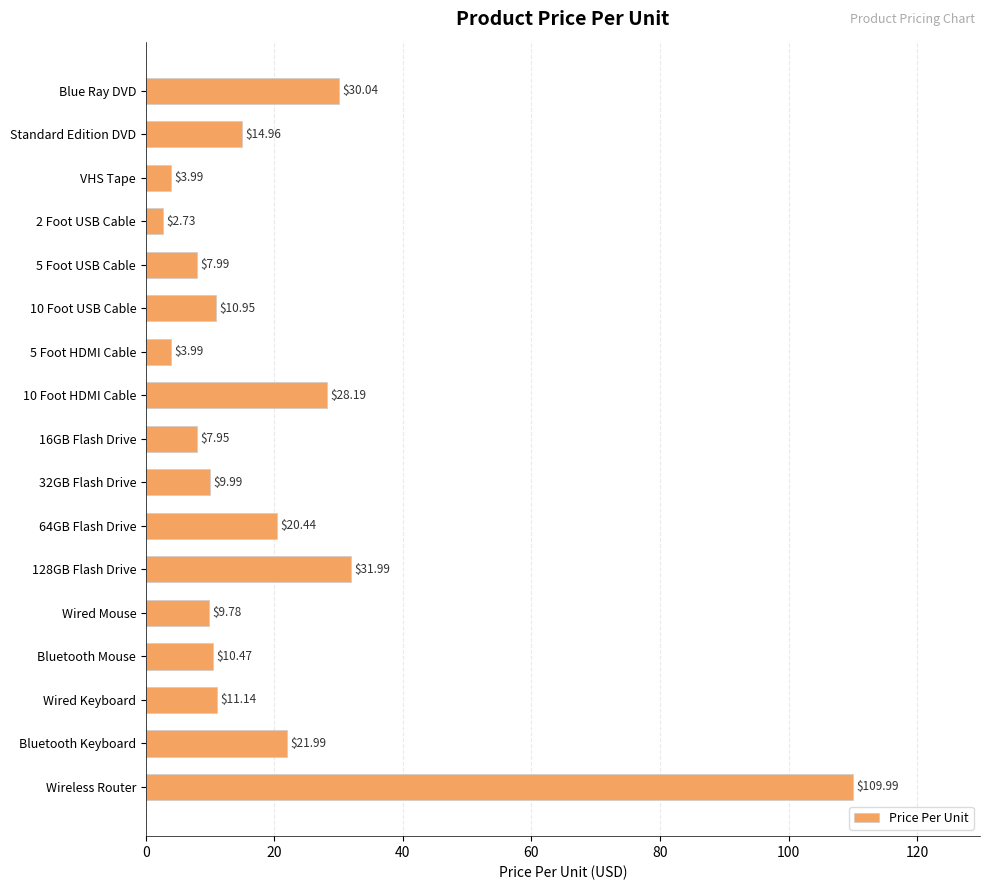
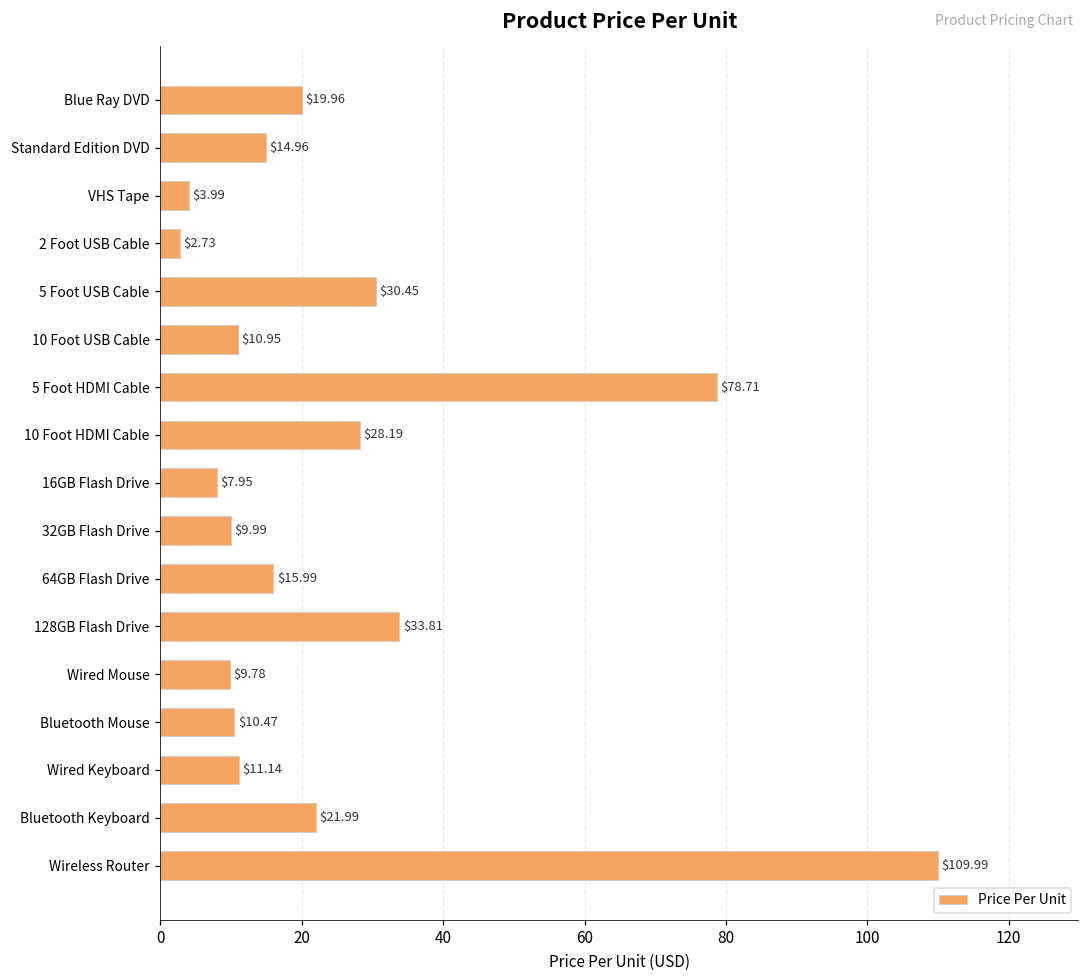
  {
-   "Blue Ray DVD": "$30.04",
+   "Blue Ray DVD": "$19.96",
    "Standard Edition DVD": "$14.96",
    "VHS Tape": "$3.99",
    "2 Foot USB Cable": "$2.73",
-   "5 Foot USB Cable": "$7.99",
+   "5 Foot USB Cable": "$30.45",
    "10 Foot USB Cable": "$10.95",
-   "5 Foot HDMI Cable": "$3.99",
+   "5 Foot HDMI Cable": "$78.71",
    "10 Foot HDMI Cable": "$28.19",
    "16GB Flash Drive": "$7.95",
    "32GB Flash Drive": "$9.99",
-   "64GB Flash Drive": "$20.44",
-   "128GB Flash Drive": "$31.99",
+   "64GB Flash Drive": "$15.99",
+   "128GB Flash Drive": "$33.81",
    "Wired Mouse": "$9.78",
    "Bluetooth Mouse": "$10.47",
    "Wired Keyboard": "$11.14",
    "Bluetooth Keyboard": "$21.99",
    "Wireless Router": "$109.99"
  }
